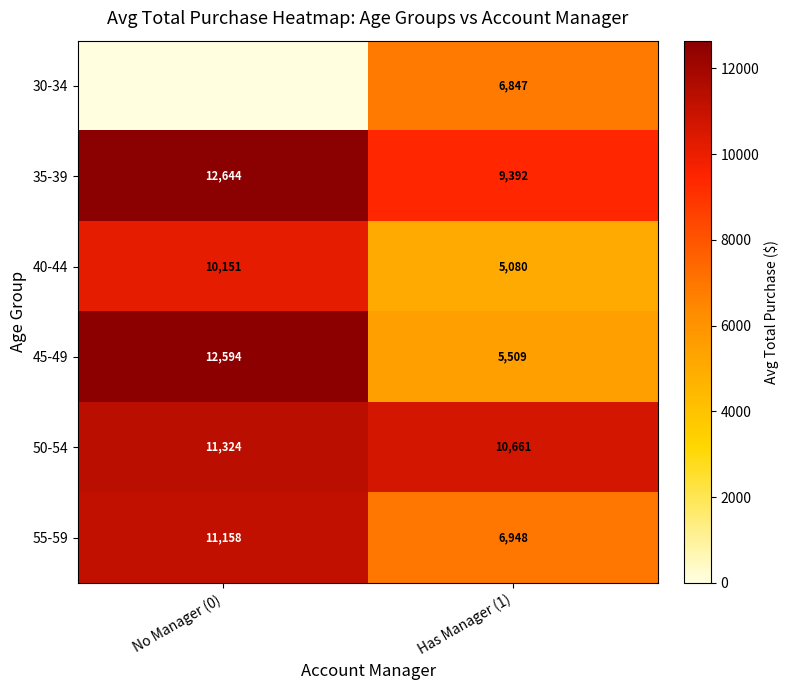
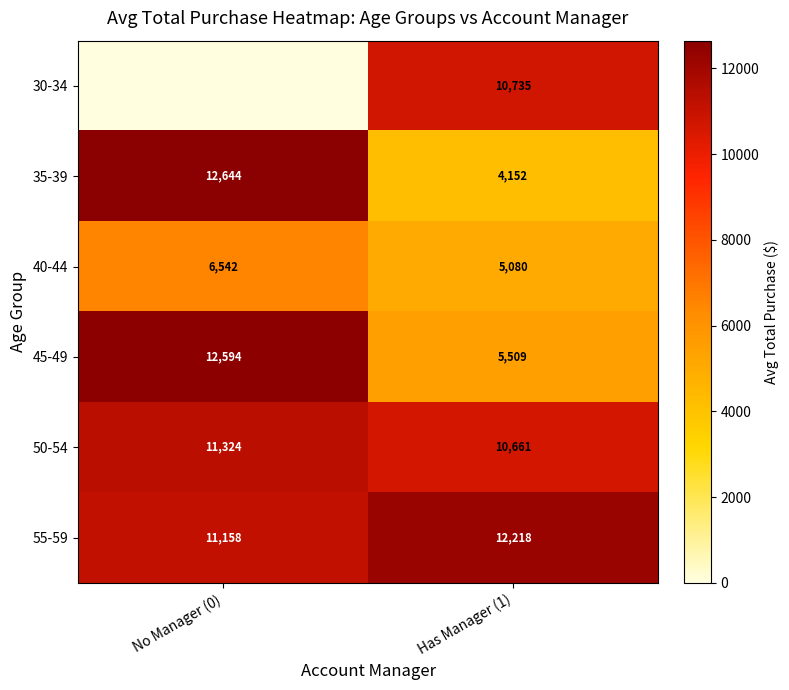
  {
    "30-34": {
-     "Has Manager (1)": "6,847"
+     "Has Manager (1)": "10,735"
    },
    "35-39": {
      "No Manager (0)": "12,644",
-     "Has Manager (1)": "9,392"
+     "Has Manager (1)": "4,152"
    },
    "40-44": {
-     "No Manager (0)": "10,151",
+     "No Manager (0)": "6,542",
      "Has Manager (1)": "5,080"
    },
    "45-49": {
      "No Manager (0)": "12,594",
      "Has Manager (1)": "5,509"
    },
    "50-54": {
      "No Manager (0)": "11,324",
      "Has Manager (1)": "10,661"
    },
    "55-59": {
      "No Manager (0)": "11,158",
-     "Has Manager (1)": "6,948"
+     "Has Manager (1)": "12,218"
    }
  }
